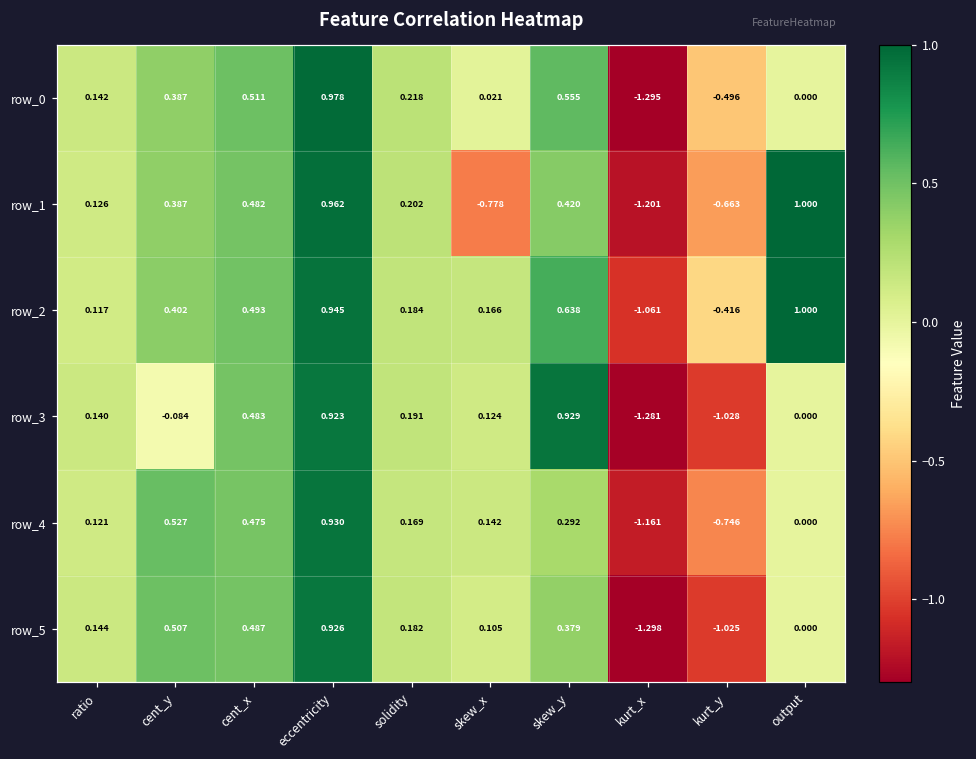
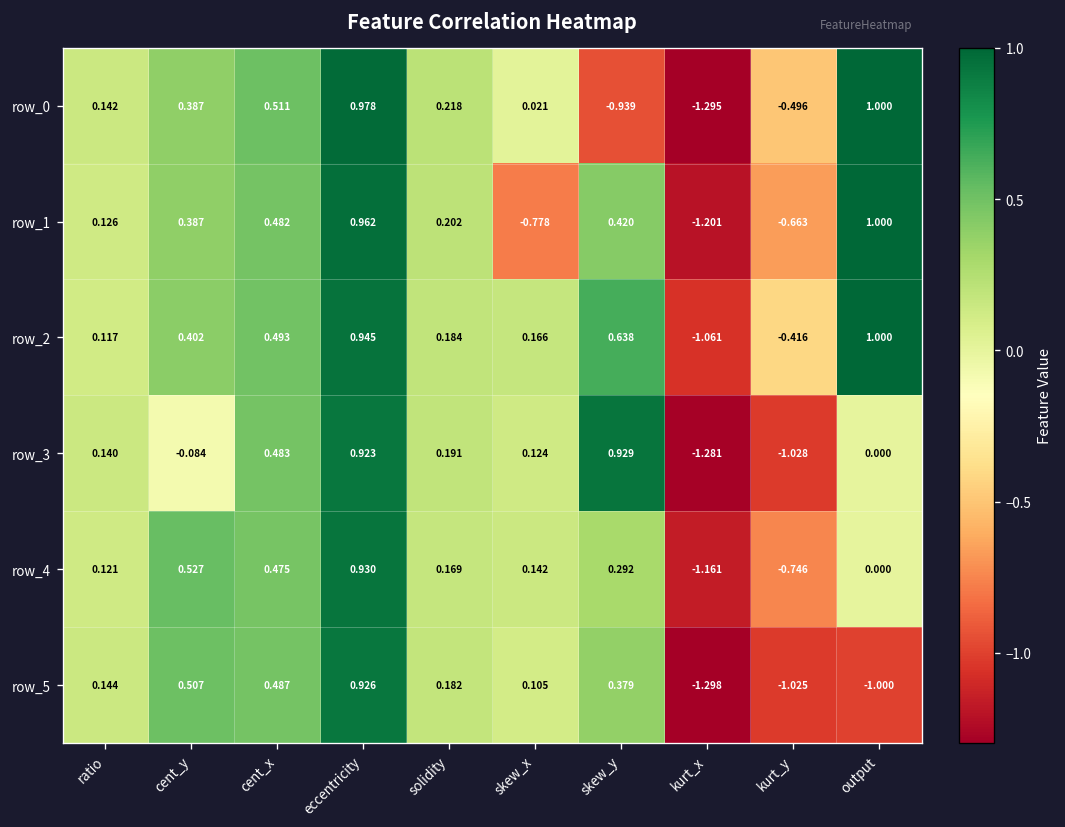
  {
    "row_0": {
      "ratio": 0.142,
      "cent_y": 0.387,
      "cent_x": 0.511,
      "eccentricity": 0.978,
      "solidity": 0.218,
      "skew_x": 0.021,
-     "skew_y": 0.555,
+     "skew_y": -0.939,
      "kurt_x": -1.295,
      "kurt_y": -0.496,
-     "output": 0.000
+     "output": 1.000
    },
    "row_1": {
      "ratio": 0.126,
      "cent_y": 0.387,
      "cent_x": 0.482,
      "eccentricity": 0.962,
      "solidity": 0.202,
      "skew_x": -0.778,
      "skew_y": 0.420,
      "kurt_x": -1.201,
      "kurt_y": -0.663,
      "output": 1.000
    },
    "row_2": {
      "ratio": 0.117,
      "cent_y": 0.402,
      "cent_x": 0.493,
      "eccentricity": 0.945,
      "solidity": 0.184,
      "skew_x": 0.166,
      "skew_y": 0.638,
      "kurt_x": -1.061,
      "kurt_y": -0.416,
      "output": 1.000
    },
    "row_3": {
      "ratio": 0.140,
      "cent_y": -0.084,
      "cent_x": 0.483,
      "eccentricity": 0.923,
      "solidity": 0.191,
      "skew_x": 0.124,
      "skew_y": 0.929,
      "kurt_x": -1.281,
      "kurt_y": -1.028,
      "output": 0.000
    },
    "row_4": {
      "ratio": 0.121,
      "cent_y": 0.527,
      "cent_x": 0.475,
      "eccentricity": 0.930,
      "solidity": 0.169,
      "skew_x": 0.142,
      "skew_y": 0.292,
      "kurt_x": -1.161,
      "kurt_y": -0.746,
      "output": 0.000
    },
    "row_5": {
      "ratio": 0.144,
      "cent_y": 0.507,
      "cent_x": 0.487,
      "eccentricity": 0.926,
      "solidity": 0.182,
      "skew_x": 0.105,
      "skew_y": 0.379,
      "kurt_x": -1.298,
      "kurt_y": -1.025,
-     "output": 0.000
+     "output": -1.000
    }
  }
